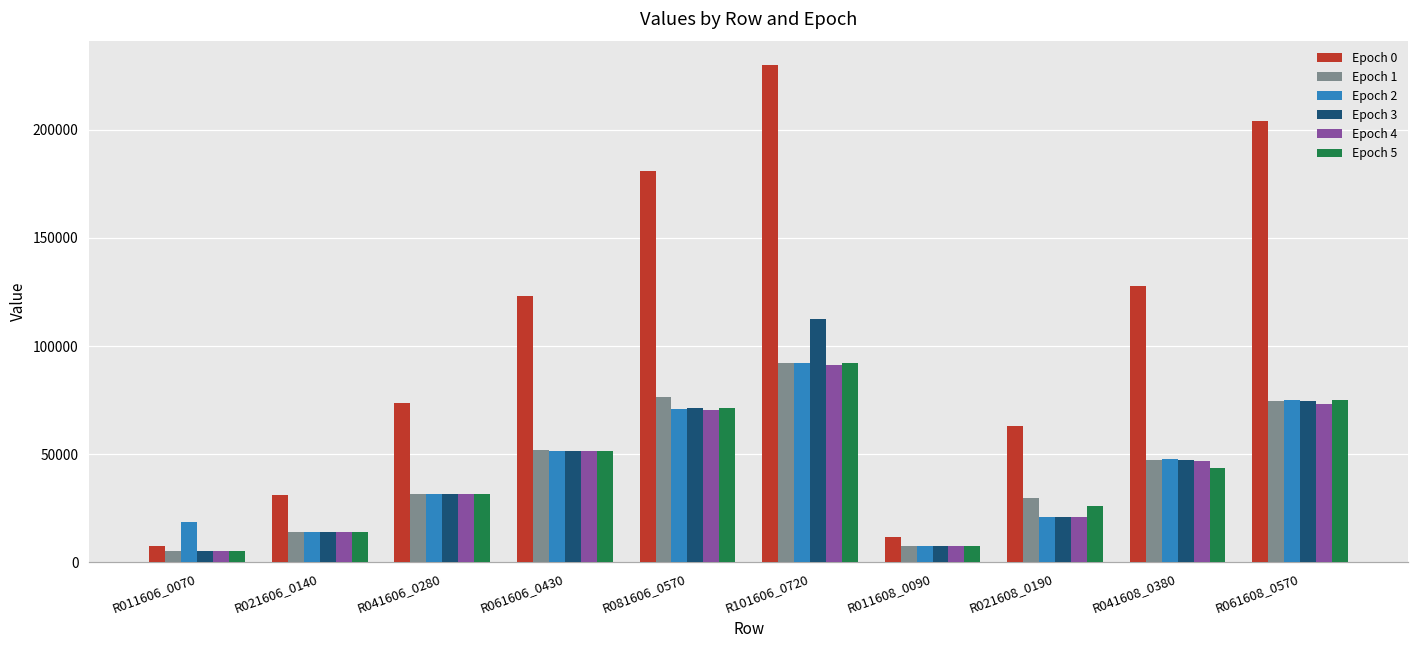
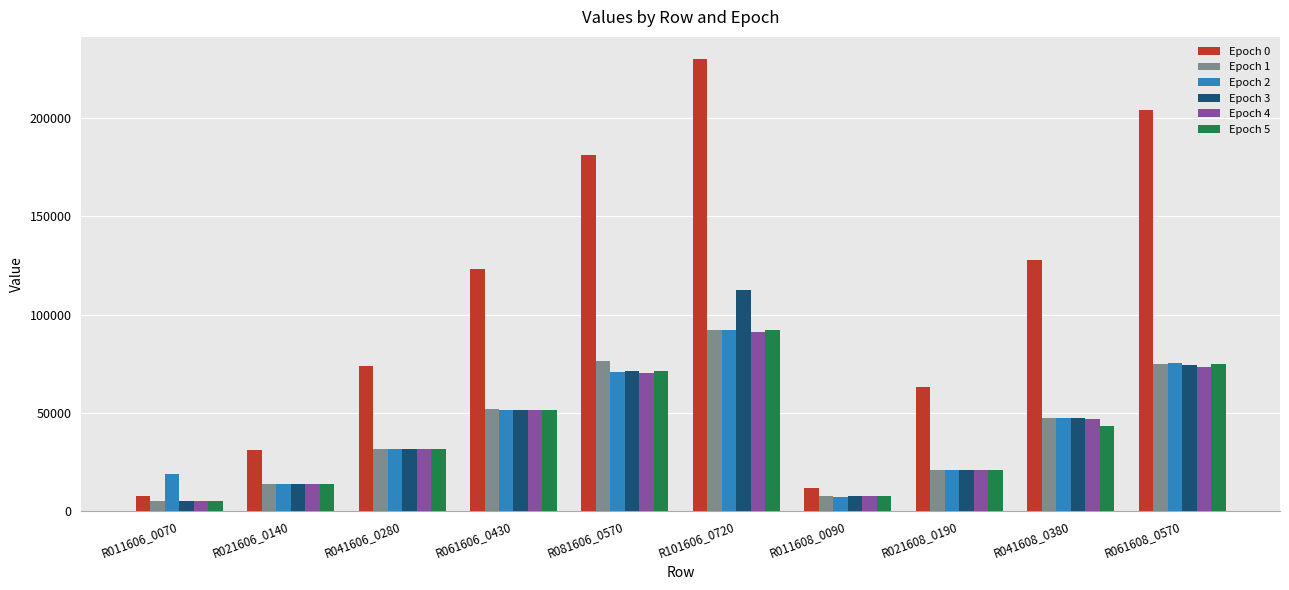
  {
    "Epoch 0": {
      "R011606_0070": 8000,
      "R021606_0140": 31000,
      "R041606_0280": 74000,
      "R061606_0430": 123000,
      "R081606_0570": 181000,
      "R101606_0720": 230000,
      "R011608_0090": 12000,
      "R021608_0190": 63000,
      "R041608_0380": 128000,
      "R061608_0570": 204000
    },
    "Epoch 1": {
      "R011606_0070": 5000,
      "R021606_0140": 14000,
      "R041606_0280": 32000,
      "R061606_0430": 52000,
      "R081606_0570": 76000,
      "R101606_0720": 92000,
      "R011608_0090": 8000,
-     "R021608_0190": 30000,
+     "R021608_0190": 21000,
      "R041608_0380": 47000,
      "R061608_0570": 75000
    },
    "Epoch 2": {
      "R011606_0070": 19000,
      "R021606_0140": 14000,
      "R041606_0280": 32000,
      "R061606_0430": 52000,
      "R081606_0570": 71000,
      "R101606_0720": 92000,
      "R011608_0090": 7000,
      "R021608_0190": 21000,
      "R041608_0380": 48000,
      "R061608_0570": 75000
    },
    "Epoch 3": {
      "R011606_0070": 5000,
      "R021606_0140": 14000,
      "R041606_0280": 32000,
      "R061606_0430": 52000,
      "R081606_0570": 71000,
      "R101606_0720": 112000,
      "R011608_0090": 8000,
      "R021608_0190": 21000,
      "R041608_0380": 47000,
      "R061608_0570": 75000
    },
    "Epoch 4": {
      "R011606_0070": 5000,
      "R021606_0140": 14000,
      "R041606_0280": 31000,
      "R061606_0430": 51000,
      "R081606_0570": 70000,
      "R101606_0720": 91000,
      "R011608_0090": 8000,
      "R021608_0190": 21000,
      "R041608_0380": 47000,
      "R061608_0570": 73000
    },
    "Epoch 5": {
      "R011606_0070": 5000,
      "R021606_0140": 14000,
      "R041606_0280": 32000,
      "R061606_0430": 51000,
      "R081606_0570": 71000,
      "R101606_0720": 92000,
      "R011608_0090": 8000,
-     "R021608_0190": 26000,
+     "R021608_0190": 21000,
      "R041608_0380": 43000,
      "R061608_0570": 75000
    }
  }
